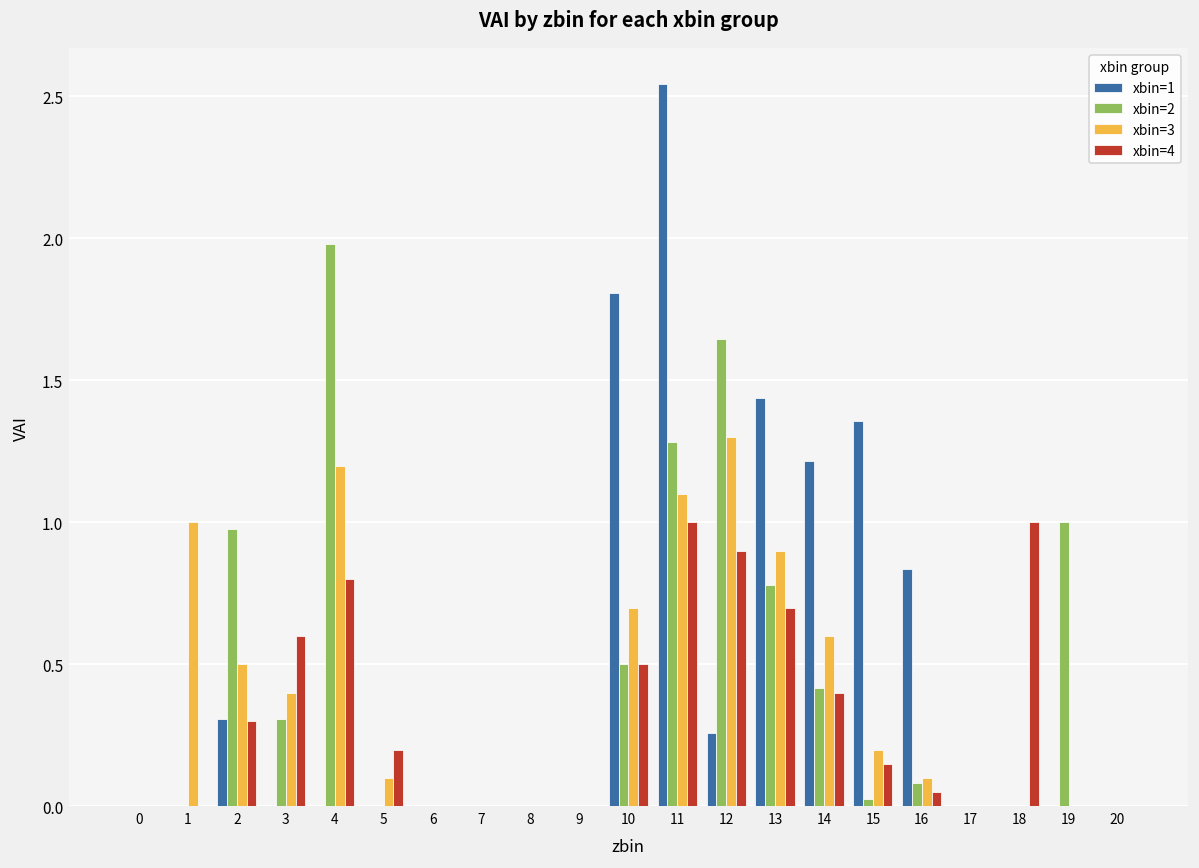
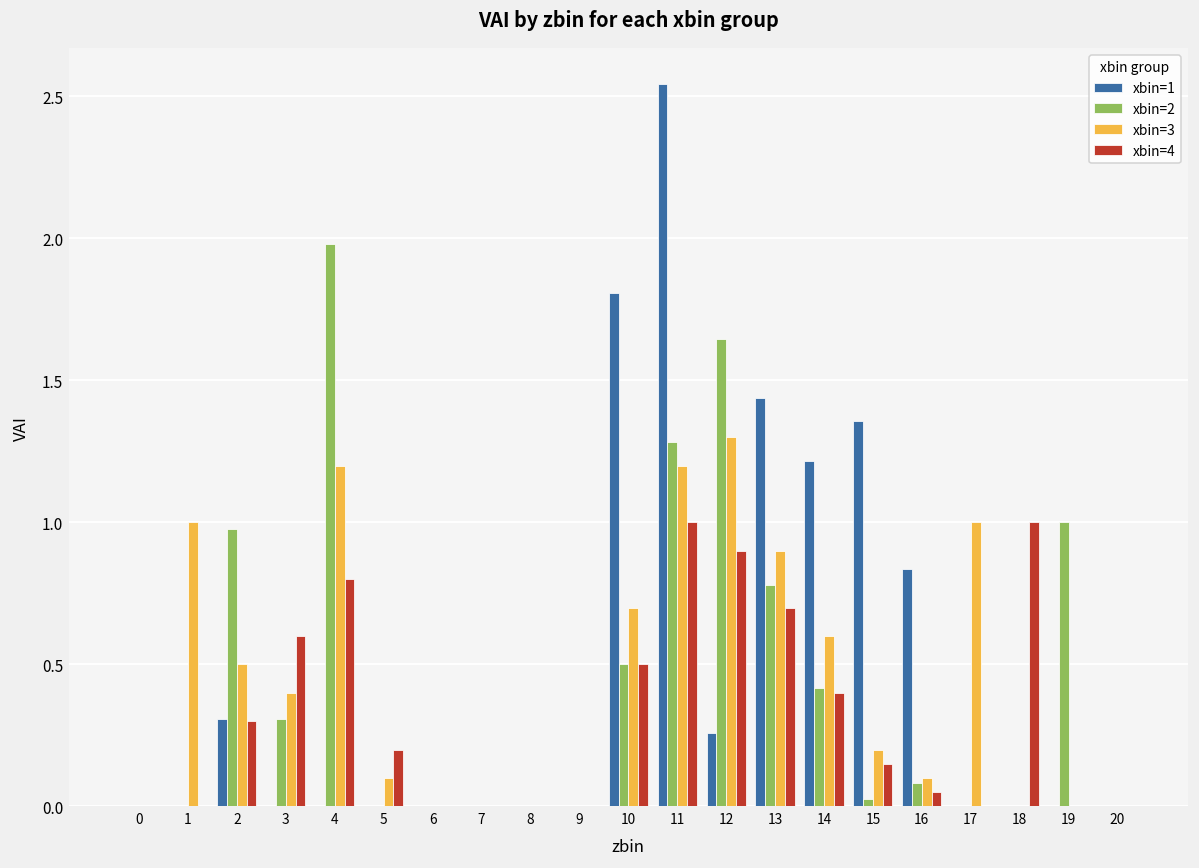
  {
    "xbin=1": {
      "0": 0.0,
      "1": 0.0,
      "2": 0.3,
      "3": 0.0,
      "4": 0.0,
      "5": 0.0,
      "6": 0.0,
      "7": 0.0,
      "8": 0.0,
      "9": 0.0,
      "10": 1.8,
      "11": 2.54,
      "12": 0.26,
      "13": 1.44,
      "14": 1.21,
      "15": 1.36,
      "16": 0.84,
      "17": 0.0,
      "18": 0.0,
      "19": 0.0,
      "20": 0.0
    },
    "xbin=2": {
      "0": 0.0,
      "1": 0.0,
      "2": 0.98,
      "3": 0.3,
      "4": 1.98,
      "5": 0.0,
      "6": 0.0,
      "7": 0.0,
      "8": 0.0,
      "9": 0.0,
      "10": 0.5,
      "11": 1.28,
      "12": 1.64,
      "13": 0.78,
      "14": 0.42,
      "15": 0.03,
      "16": 0.08,
      "17": 0.0,
      "18": 0.0,
      "19": 1.0,
      "20": 0.0
    },
    "xbin=3": {
      "0": 0.0,
      "1": 1.0,
      "2": 0.5,
      "3": 0.4,
      "4": 1.2,
      "5": 0.1,
      "6": 0.0,
      "7": 0.0,
      "8": 0.0,
      "9": 0.0,
      "10": 0.7,
-     "11": 1.1,
+     "11": 1.2,
      "12": 1.3,
      "13": 0.9,
      "14": 0.6,
      "15": 0.2,
      "16": 0.1,
-     "17": 0,
+     "17": 1,
      "18": 0.0,
      "19": 0.0,
      "20": 0.0
    },
    "xbin=4": {
      "0": 0.0,
      "1": 0.0,
      "2": 0.3,
      "3": 0.6,
      "4": 0.8,
      "5": 0.2,
      "6": 0.0,
      "7": 0.0,
      "8": 0.0,
      "9": 0.0,
      "10": 0.5,
      "11": 1.0,
      "12": 0.9,
      "13": 0.7,
      "14": 0.4,
      "15": 0.15,
      "16": 0.05,
      "17": 0.0,
      "18": 1.0,
      "19": 0.0,
      "20": 0.0
    }
  }
